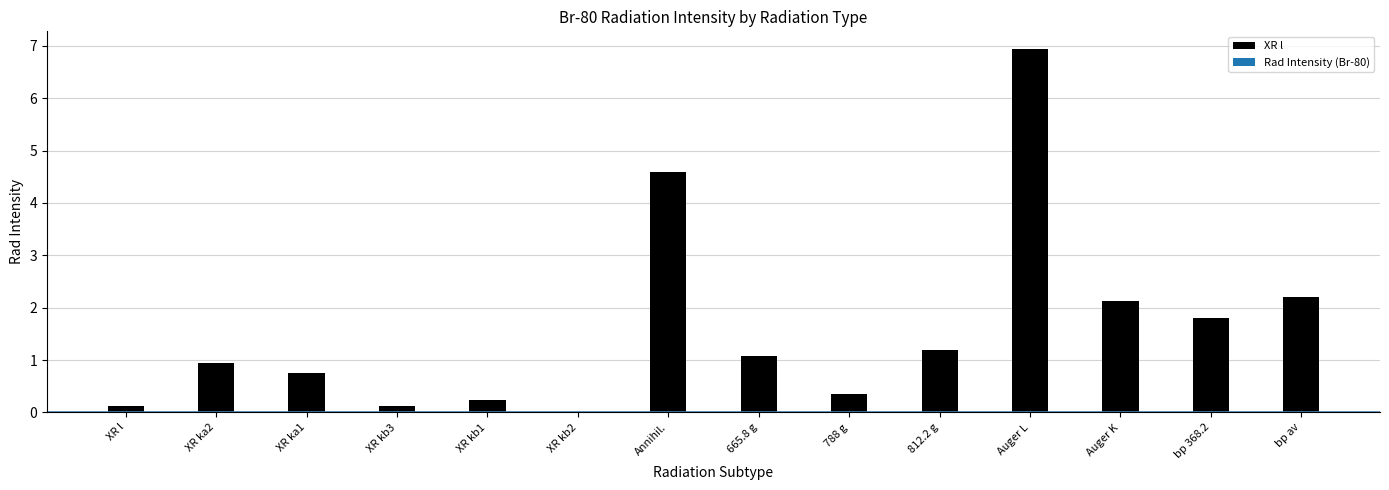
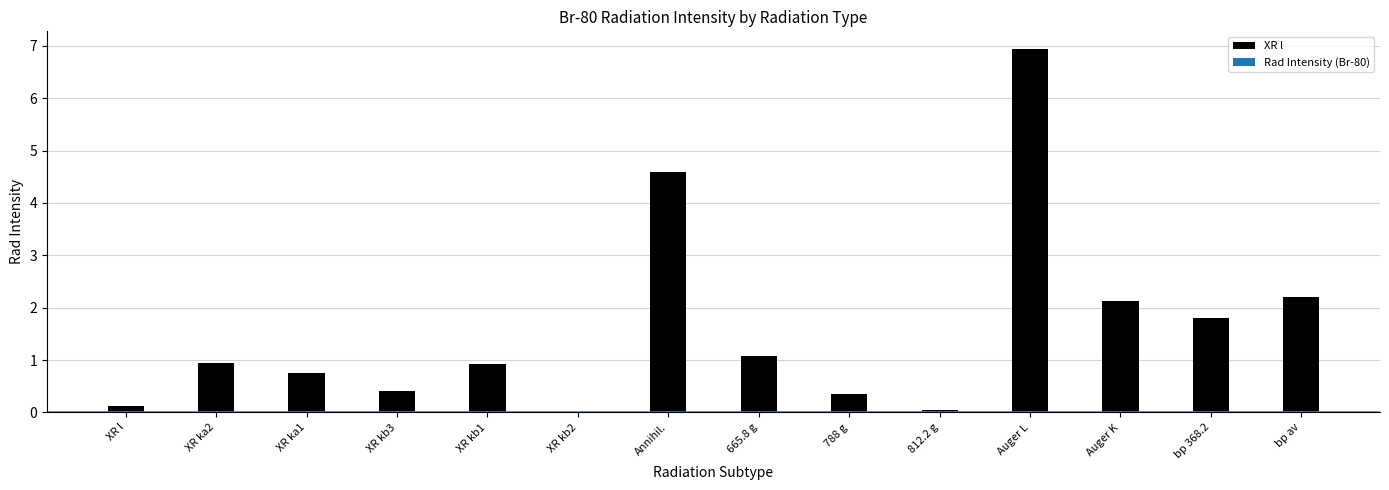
  {
    "XR l": 0.1,
    "XR ka2": 0.9,
    "XR ka1": 0.8,
-   "XR kb3": 0.1,
-   "XR kb1": 0.2,
+   "XR kb3": 0.4,
+   "XR kb1": 0.9,
    "Annihil.": 4.6,
    "665.8 g": 1.1,
    "788 g": 0.4,
-   "812.2 g": 1.2,
+   "812.2 g": 0.0,
    "Auger L": 6.9,
    "Auger K": 2.1,
    "bp 368.2": 1.8,
    "bp av": 2.2
  }
